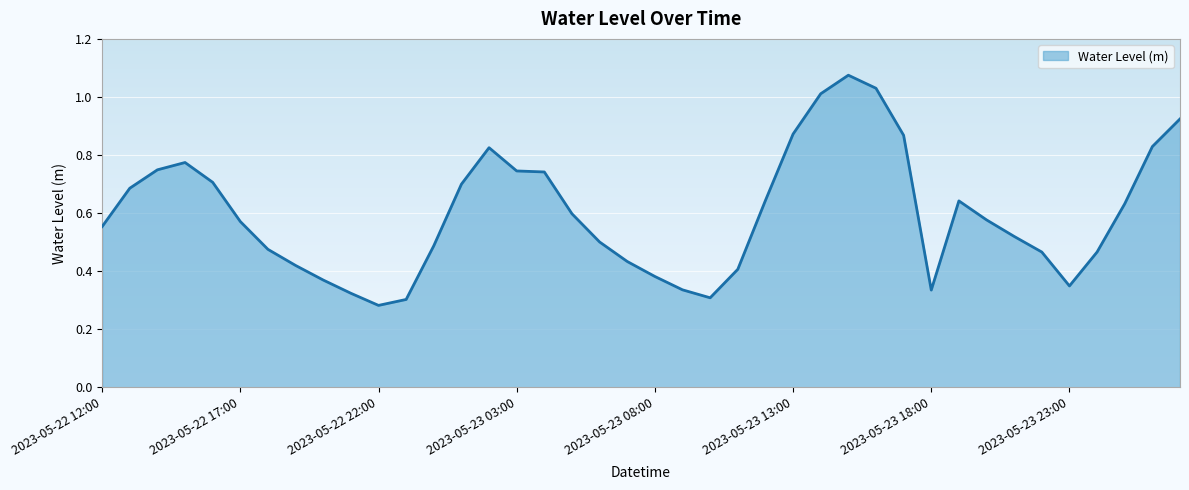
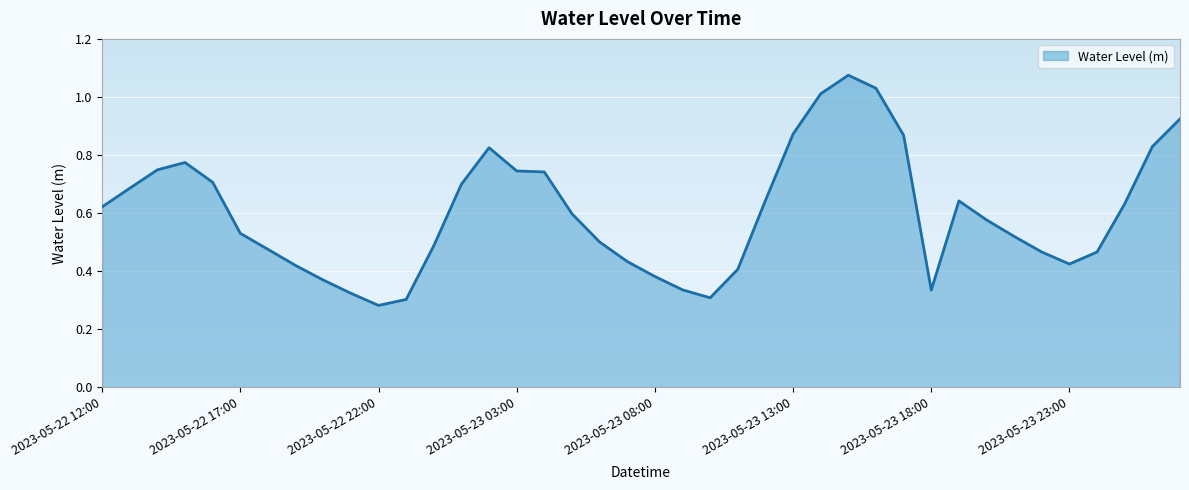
  {
-   "2023-05-22 12:00": 0.55,
-   "2023-05-22 17:00": 0.57,
+   "2023-05-22 12:00": 0.62,
+   "2023-05-22 17:00": 0.53,
    "2023-05-22 22:00": 0.28,
    "2023-05-23 03:00": 0.75,
    "2023-05-23 08:00": 0.38,
    "2023-05-23 13:00": 0.87,
    "2023-05-23 18:00": 0.33,
-   "2023-05-23 23:00": 0.35
+   "2023-05-23 23:00": 0.42
  }
